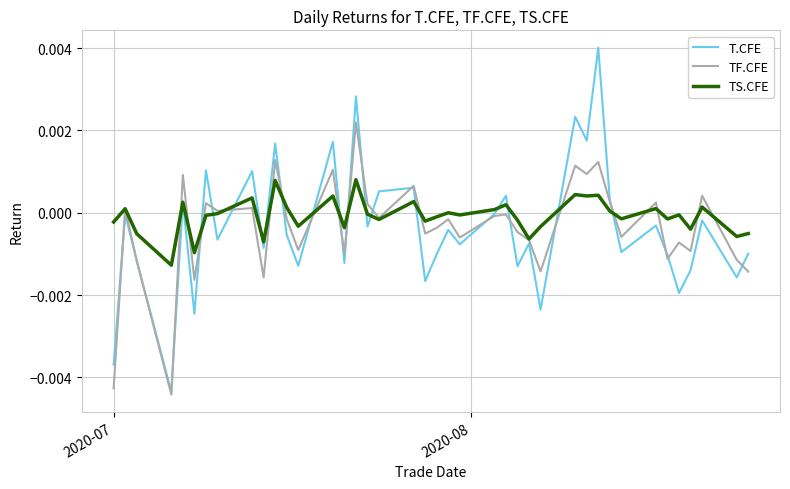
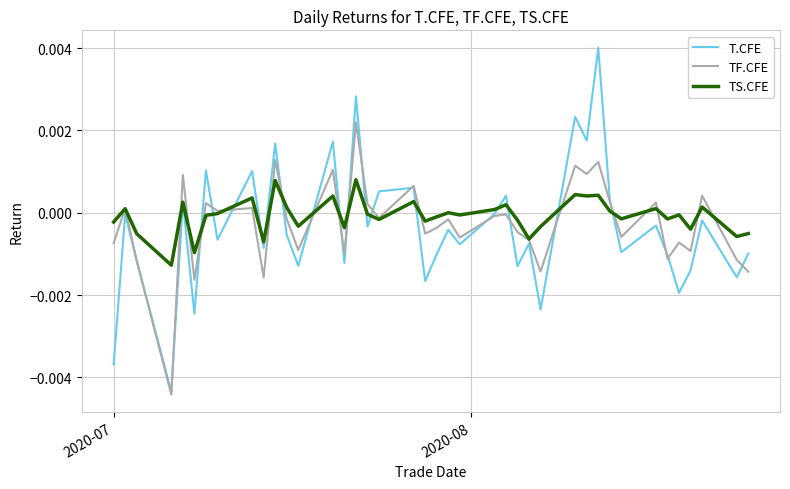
  {
    "T.CFE": {
      "2020-07": -0.0037
    },
    "TF.CFE": {
-     "2020-07": -0.0043
+     "2020-07": -0.0007
    },
    "TS.CFE": {
      "2020-07": -0.0002
    }
  }
